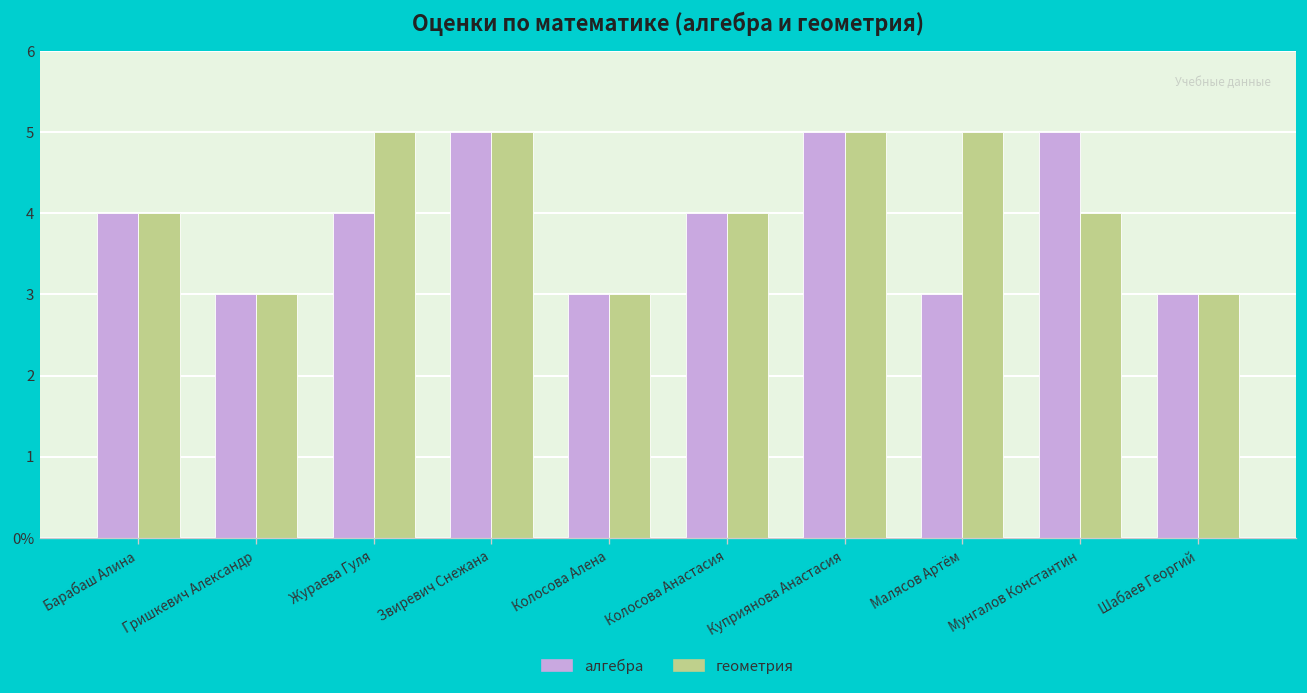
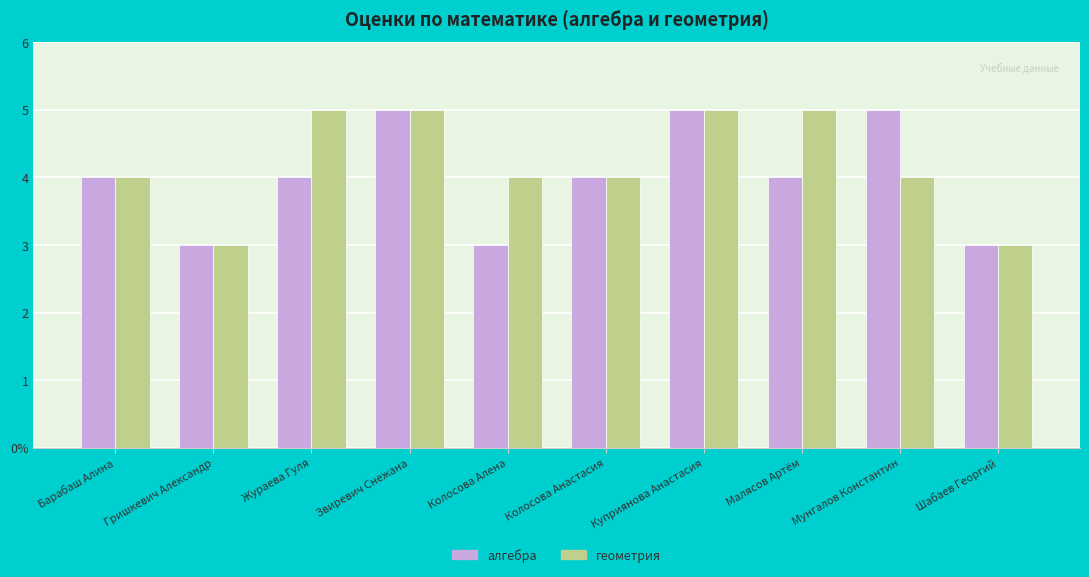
  {
    "алгебра": {
      "Барабаш Алина": 4,
      "Гришкевич Александр": 3,
      "Жураева Гуля": 4,
      "Звиревич Снежана": 5,
      "Колосова Алена": 3,
      "Колосова Анастасия": 4,
      "Куприянова Анастасия": 5,
-     "Малясов Артём": 3,
+     "Малясов Артём": 4,
      "Мунгалов Константин": 5,
      "Шабаев Георгий": 3
    },
    "геометрия": {
      "Барабаш Алина": 4,
      "Гришкевич Александр": 3,
      "Жураева Гуля": 5,
      "Звиревич Снежана": 5,
-     "Колосова Алена": 3,
+     "Колосова Алена": 4,
      "Колосова Анастасия": 4,
      "Куприянова Анастасия": 5,
      "Малясов Артём": 5,
      "Мунгалов Константин": 4,
      "Шабаев Георгий": 3
    }
  }
